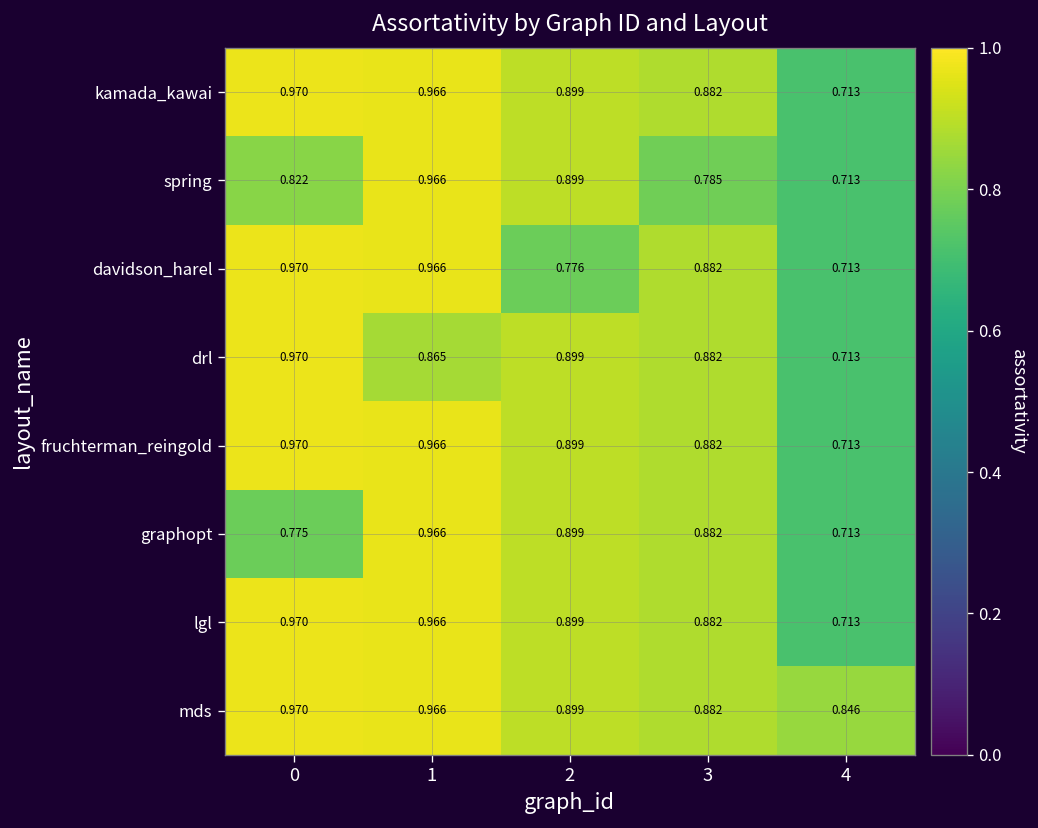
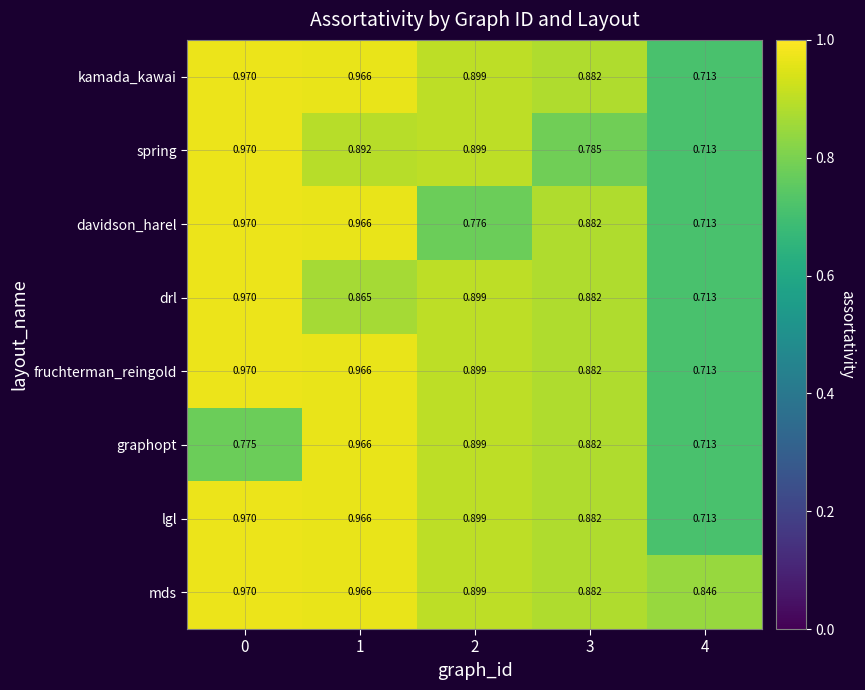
  {
    "kamada_kawai": {
      "0": 0.970,
      "1": 0.966,
      "2": 0.899,
      "3": 0.882,
      "4": 0.713
    },
    "spring": {
-     "0": 0.822,
-     "1": 0.966,
+     "0": 0.970,
+     "1": 0.892,
      "2": 0.899,
      "3": 0.785,
      "4": 0.713
    },
    "davidson_harel": {
      "0": 0.970,
      "1": 0.966,
      "2": 0.776,
      "3": 0.882,
      "4": 0.713
    },
    "drl": {
      "0": 0.970,
      "1": 0.865,
      "2": 0.899,
      "3": 0.882,
      "4": 0.713
    },
    "fruchterman_reingold": {
      "0": 0.970,
      "1": 0.966,
      "2": 0.899,
      "3": 0.882,
      "4": 0.713
    },
    "graphopt": {
      "0": 0.775,
      "1": 0.966,
      "2": 0.899,
      "3": 0.882,
      "4": 0.713
    },
    "lgl": {
      "0": 0.970,
      "1": 0.966,
      "2": 0.899,
      "3": 0.882,
      "4": 0.713
    },
    "mds": {
      "0": 0.970,
      "1": 0.966,
      "2": 0.899,
      "3": 0.882,
      "4": 0.846
    }
  }
